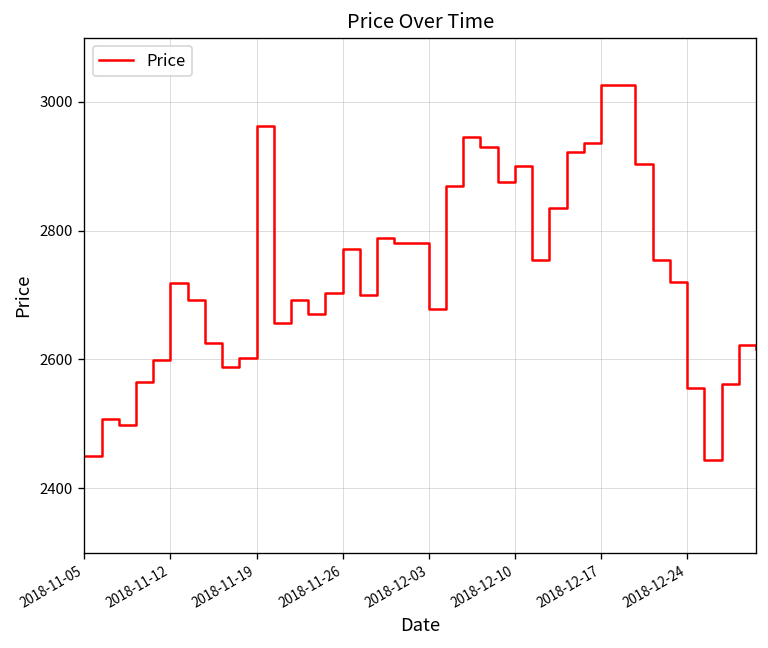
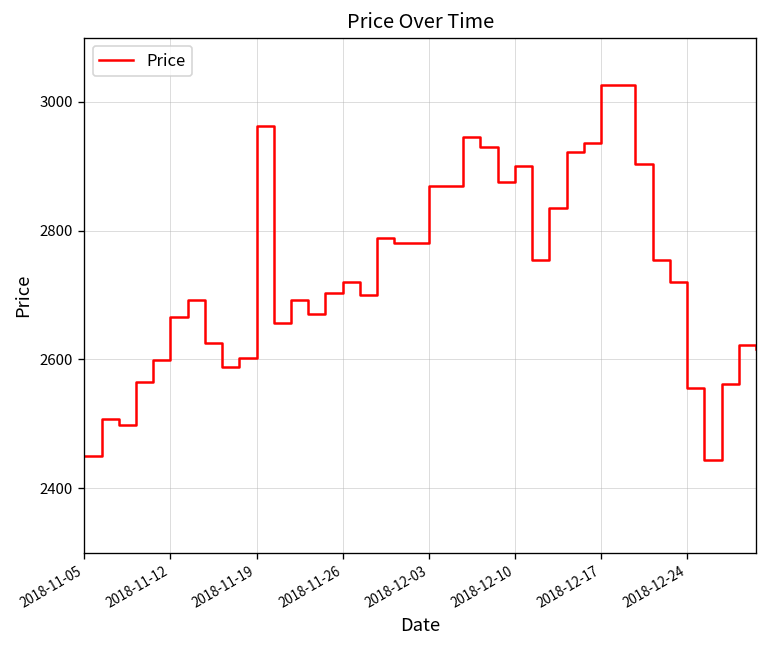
  {
    "2018-11-05": 2450,
-   "2018-11-12": 2720,
+   "2018-11-12": 2670,
    "2018-11-19": 2960,
-   "2018-11-26": 2770,
-   "2018-12-03": 2680,
+   "2018-11-26": 2720,
+   "2018-12-03": 2870,
    "2018-12-10": 2900,
    "2018-12-17": 3030,
    "2018-12-24": 2560
  }
